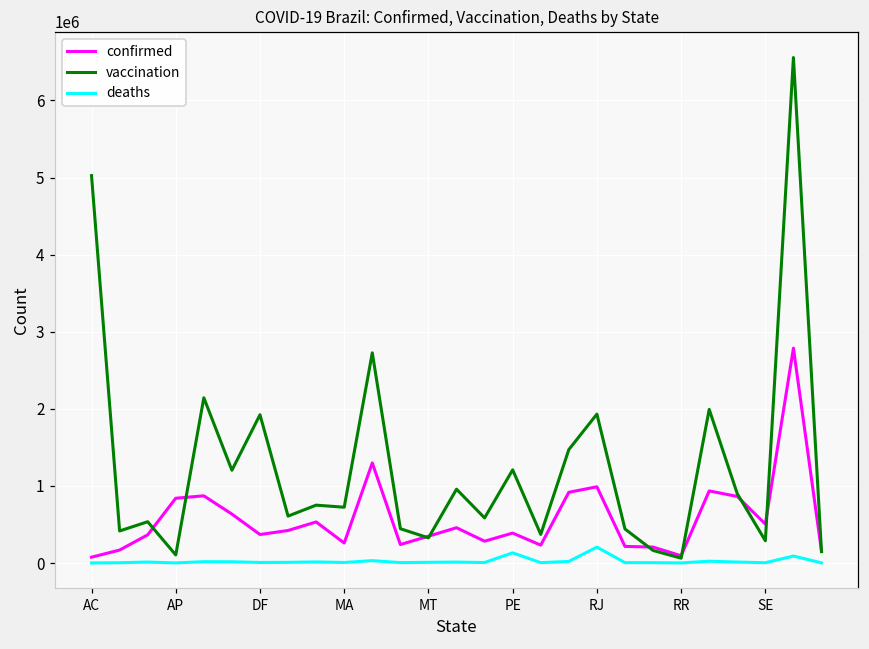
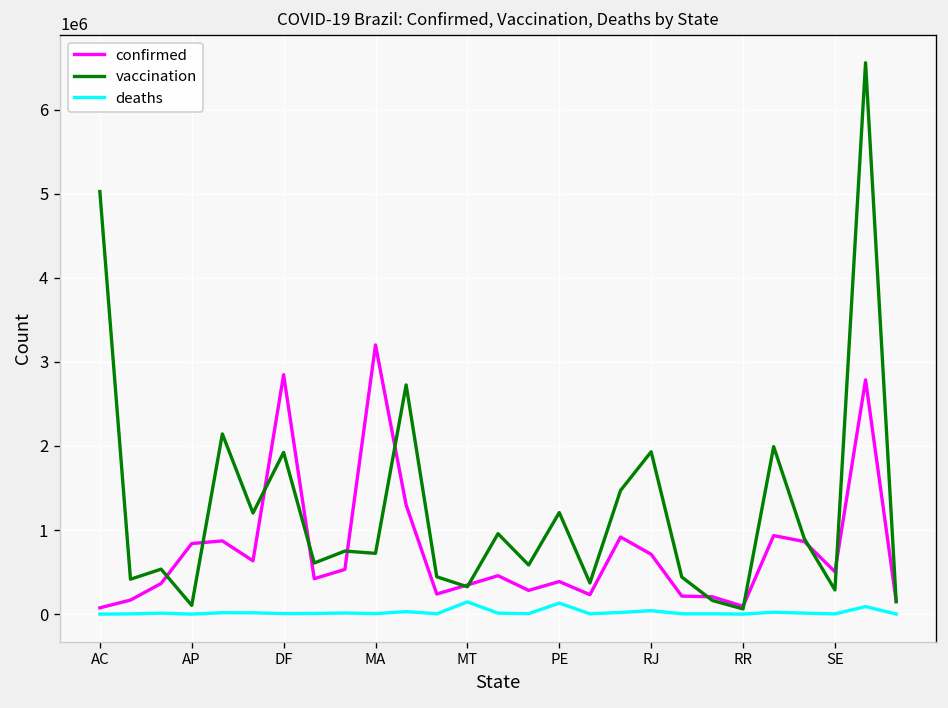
  {
    "confirmed": {
      "AC": 100000,
      "AP": 800000,
-     "DF": 400000,
-     "MA": 300000,
+     "DF": 2800000,
+     "MA": 3200000,
      "PE": 400000,
-     "RJ": 1000000,
+     "RJ": 700000,
      "SE": 500000
    },
    "vaccination": {
      "AC": 5000000,
      "AP": 100000,
      "DF": 1900000,
      "MA": 700000,
      "PE": 1200000,
      "RJ": 1900000,
      "SE": 300000
    },
    "deaths": {
      "AC": 0,
      "AP": 0,
      "DF": 0,
      "MA": 0,
-     "MT": 0,
+     "MT": 100000,
      "PE": 100000,
-     "RJ": 200000,
+     "RJ": 0,
      "RR": 0,
      "SE": 0
    }
  }
